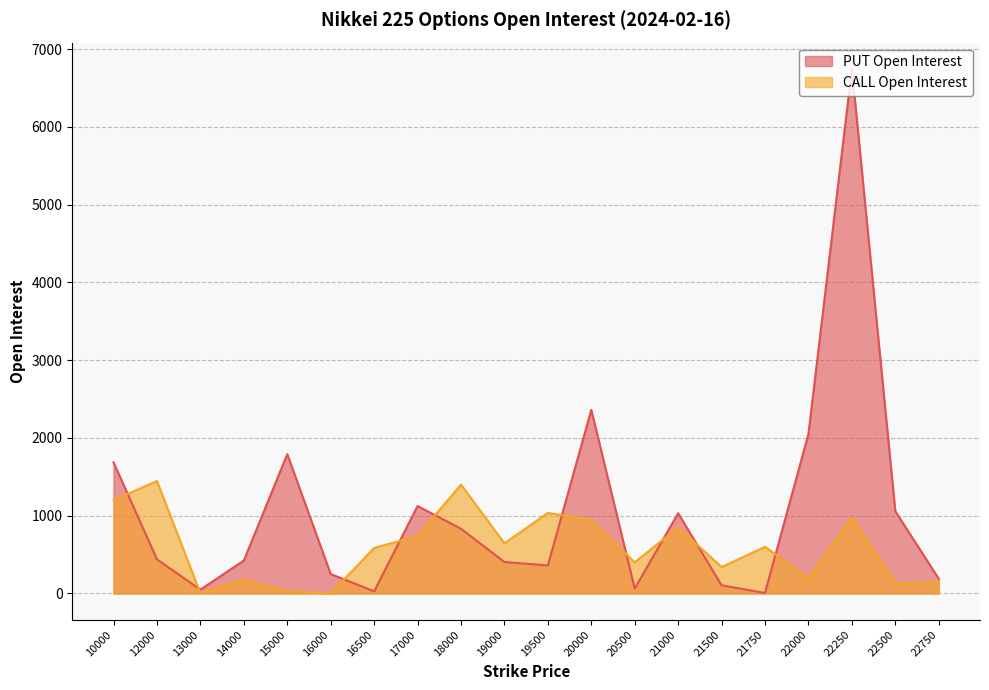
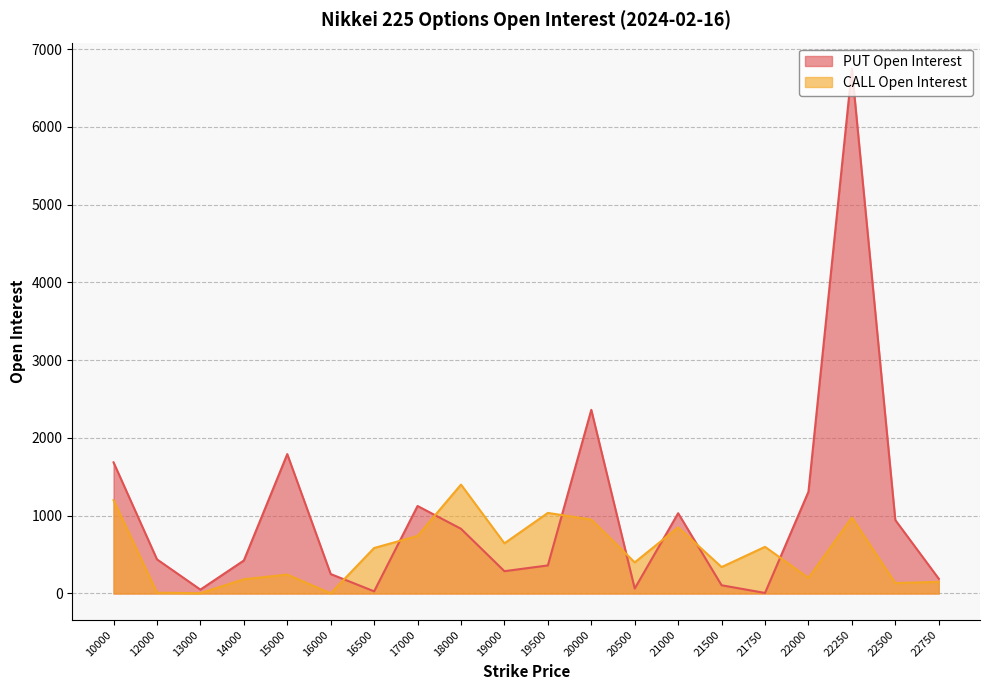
  {
    "PUT Open Interest": {
      "10000": 1700,
      "12000": 400,
      "13000": 100,
      "14000": 400,
      "15000": 1800,
      "16000": 300,
      "16500": 0,
      "17000": 1100,
      "18000": 800,
-     "19000": 400,
+     "19000": 300,
      "19500": 400,
      "20000": 2400,
      "20500": 100,
      "21000": 1000,
      "21500": 100,
      "21750": 0,
-     "22000": 2100,
-     "22500": 1100,
+     "22000": 1300,
+     "22500": 900,
      "22750": 200
    },
    "CALL Open Interest": {
      "10000": 1200,
-     "12000": 1400,
+     "12000": 0,
      "13000": 0,
      "14000": 200,
-     "15000": 0,
+     "15000": 200,
      "16000": 0,
      "16500": 600,
      "17000": 700,
      "18000": 1400,
      "19000": 600,
      "19500": 1000,
      "20000": 1000,
      "20500": 400,
      "21000": 900,
      "21500": 300,
      "21750": 600,
      "22000": 200,
      "22250": 1000,
      "22500": 100,
      "22750": 200
    }
  }
